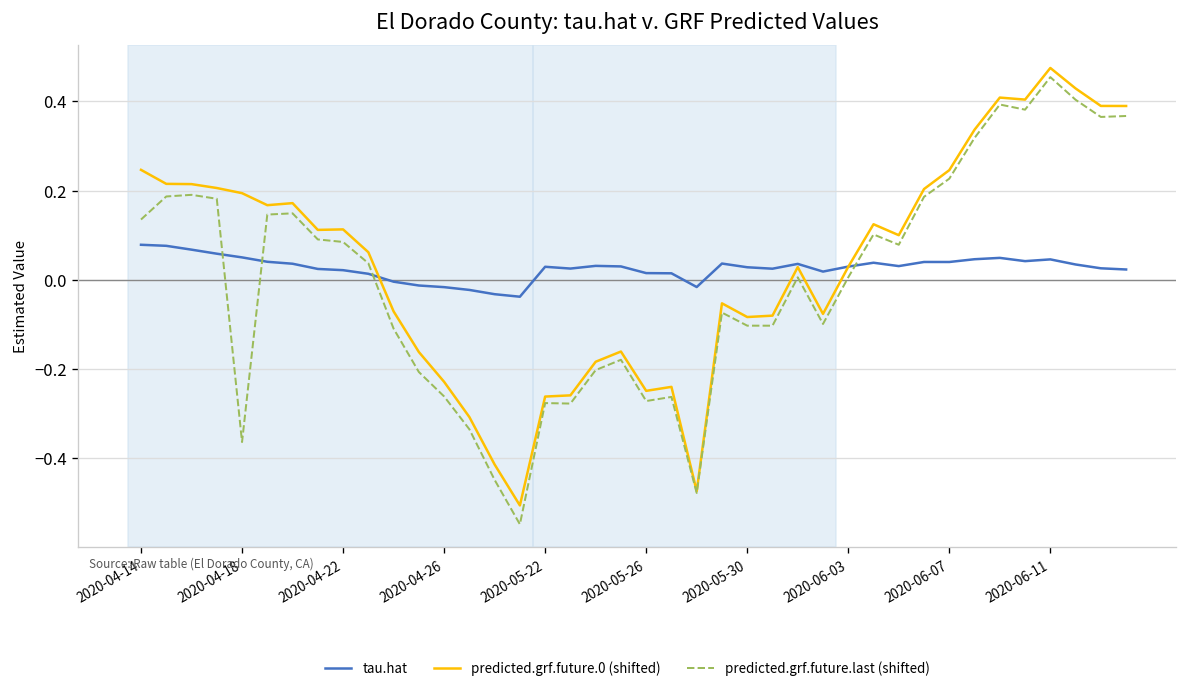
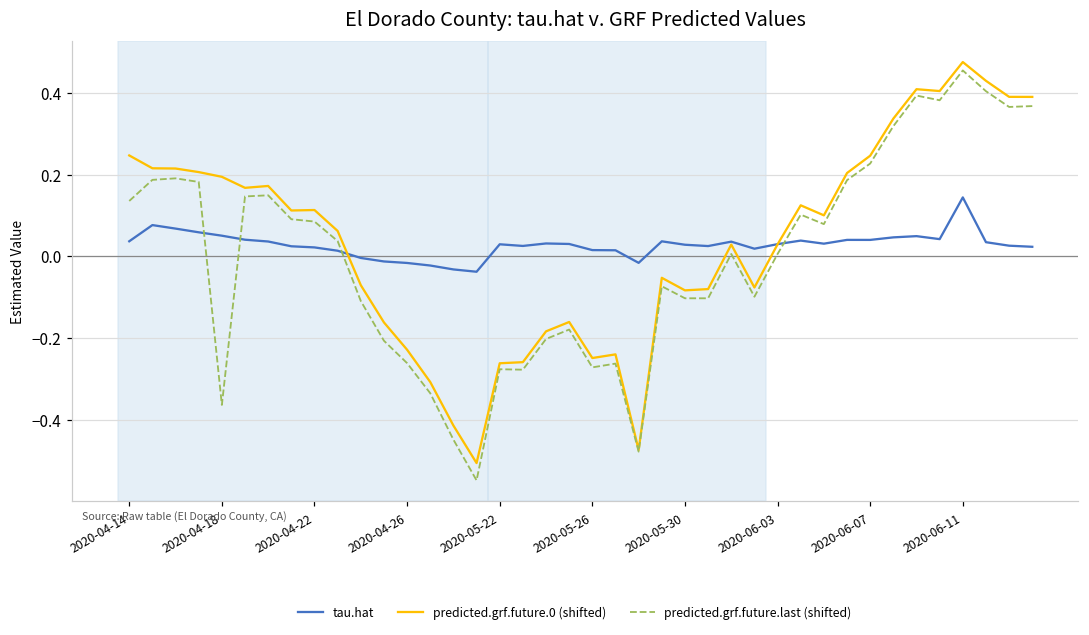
  {
    "tau.hat": {
-     "2020-04-14": 0.08,
+     "2020-04-14": 0.04,
      "2020-04-18": 0.05,
      "2020-04-22": 0.02,
      "2020-04-26": -0.02,
      "2020-05-22": 0.03,
      "2020-05-26": 0.02,
      "2020-05-30": 0.03,
      "2020-06-07": 0.04,
-     "2020-06-11": 0.05
+     "2020-06-11": 0.14
    },
    "predicted.grf.future.0 (shifted)": {
      "2020-04-14": 0.25,
      "2020-04-18": 0.19,
      "2020-04-22": 0.11,
      "2020-04-26": -0.23,
      "2020-05-22": -0.26,
      "2020-05-26": -0.25,
      "2020-05-30": -0.08,
      "2020-06-07": 0.25,
      "2020-06-11": 0.48
    },
    "predicted.grf.future.last (shifted)": {
      "2020-04-14": 0.14,
      "2020-04-18": -0.36,
      "2020-04-22": 0.09,
      "2020-04-26": -0.26,
      "2020-05-22": -0.28,
      "2020-05-26": -0.27,
      "2020-05-30": -0.10,
      "2020-06-03": 0.01,
      "2020-06-07": 0.23,
      "2020-06-11": 0.45
    }
  }
